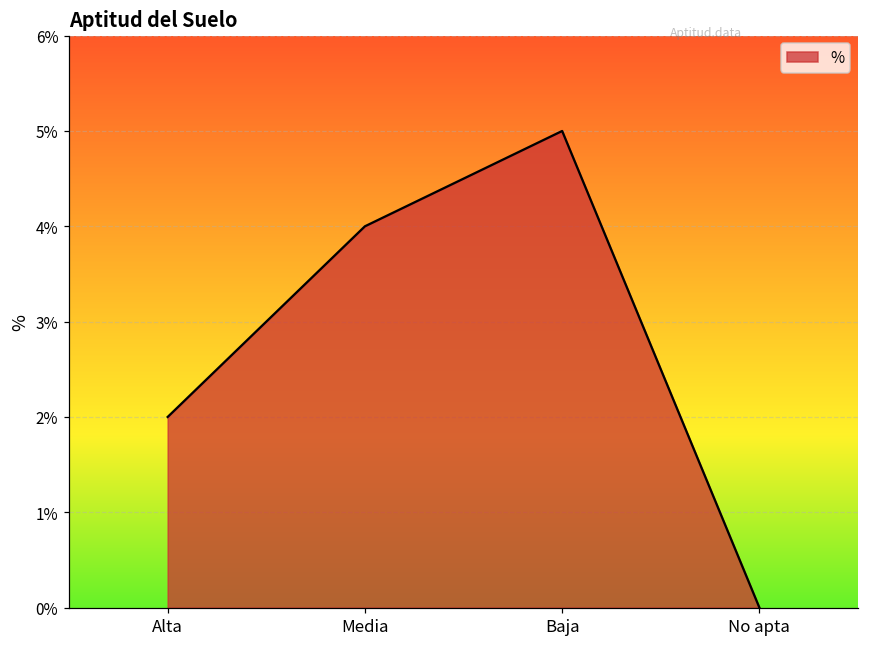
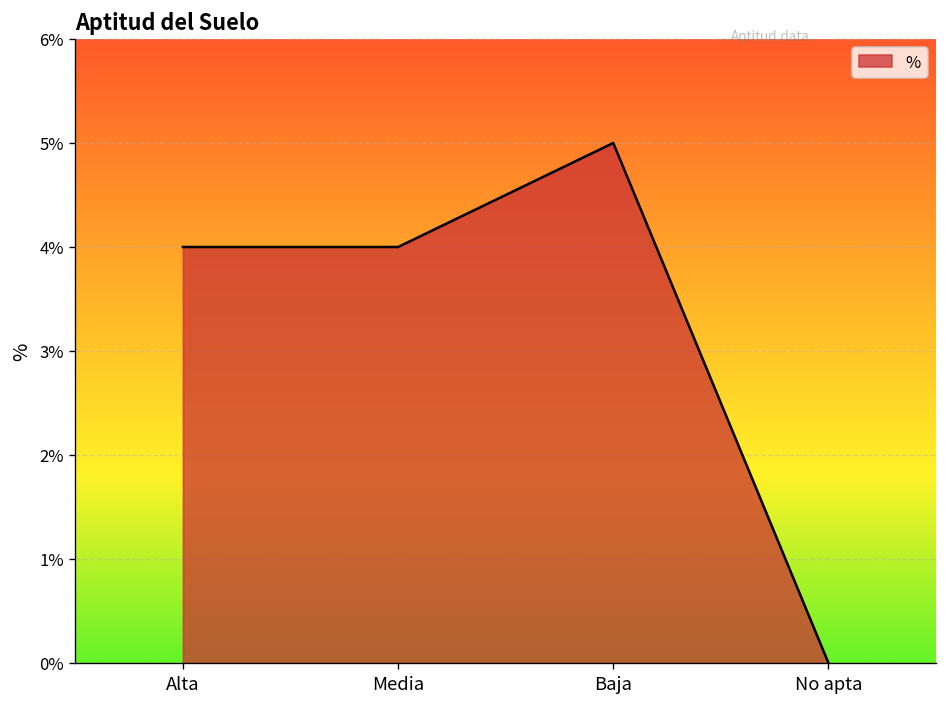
  {
-   "Alta": "2%",
+   "Alta": "4%",
    "Media": "4%",
    "Baja": "5%",
    "No apta": "0%"
  }
